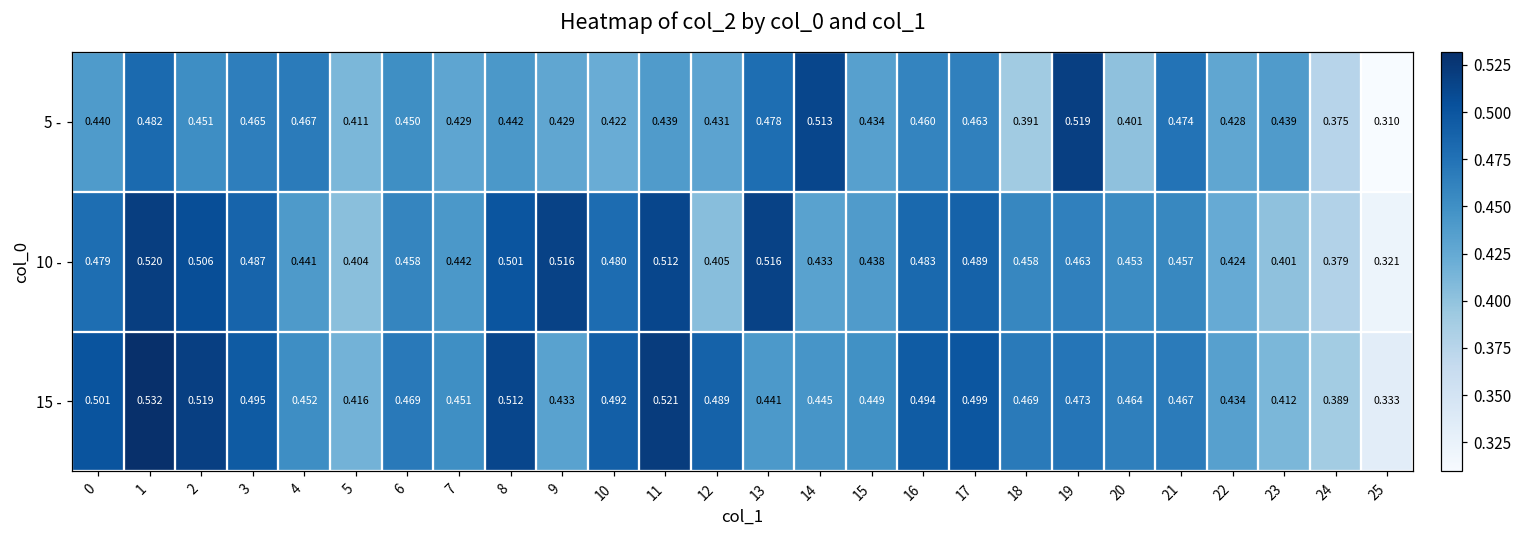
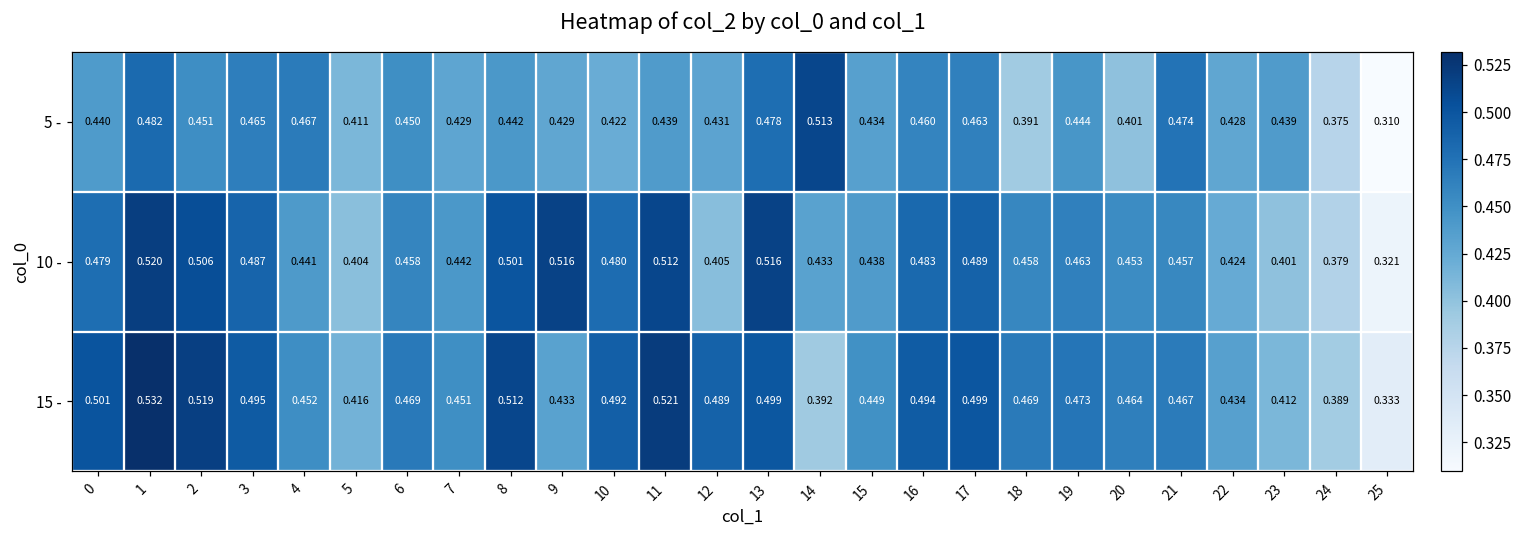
  {
    "5 -": {
      "0": 0.440,
      "1": 0.482,
      "2": 0.451,
      "3": 0.465,
      "4": 0.467,
      "5": 0.411,
      "6": 0.450,
      "7": 0.429,
      "8": 0.442,
      "9": 0.429,
      "10": 0.422,
      "11": 0.439,
      "12": 0.431,
      "13": 0.478,
      "14": 0.513,
      "15": 0.434,
      "16": 0.460,
      "17": 0.463,
      "18": 0.391,
-     "19": 0.519,
+     "19": 0.444,
      "20": 0.401,
      "21": 0.474,
      "22": 0.428,
      "23": 0.439,
      "24": 0.375,
      "25": 0.310
    },
    "10 -": {
      "0": 0.479,
      "1": 0.520,
      "2": 0.506,
      "3": 0.487,
      "4": 0.441,
      "5": 0.404,
      "6": 0.458,
      "7": 0.442,
      "8": 0.501,
      "9": 0.516,
      "10": 0.480,
      "11": 0.512,
      "12": 0.405,
      "13": 0.516,
      "14": 0.433,
      "15": 0.438,
      "16": 0.483,
      "17": 0.489,
      "18": 0.458,
      "19": 0.463,
      "20": 0.453,
      "21": 0.457,
      "22": 0.424,
      "23": 0.401,
      "24": 0.379,
      "25": 0.321
    },
    "15 -": {
      "0": 0.501,
      "1": 0.532,
      "2": 0.519,
      "3": 0.495,
      "4": 0.452,
      "5": 0.416,
      "6": 0.469,
      "7": 0.451,
      "8": 0.512,
      "9": 0.433,
      "10": 0.492,
      "11": 0.521,
      "12": 0.489,
-     "13": 0.441,
-     "14": 0.445,
+     "13": 0.499,
+     "14": 0.392,
      "15": 0.449,
      "16": 0.494,
      "17": 0.499,
      "18": 0.469,
      "19": 0.473,
      "20": 0.464,
      "21": 0.467,
      "22": 0.434,
      "23": 0.412,
      "24": 0.389,
      "25": 0.333
    }
  }
